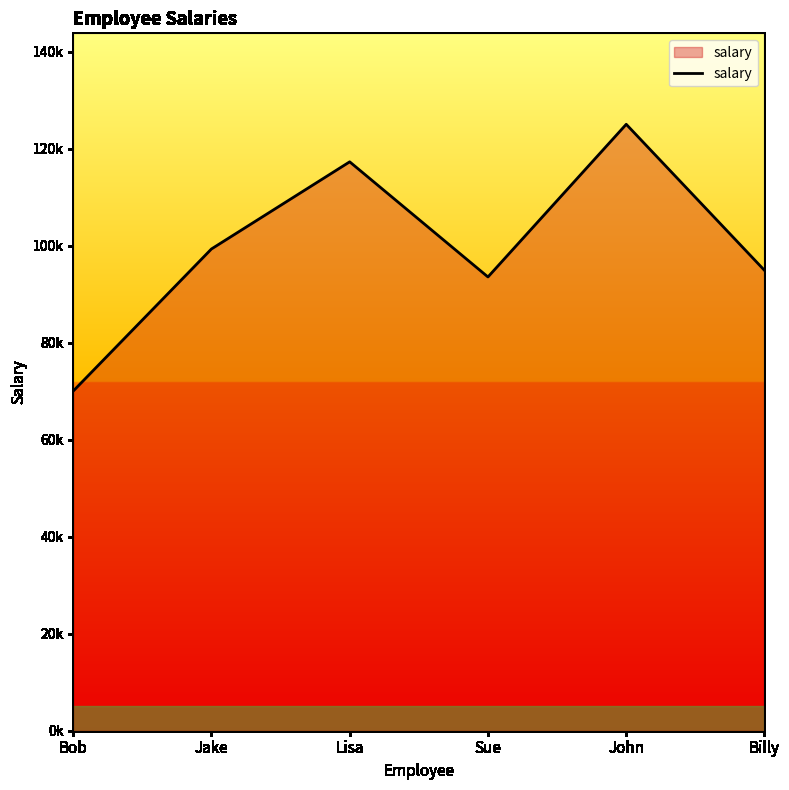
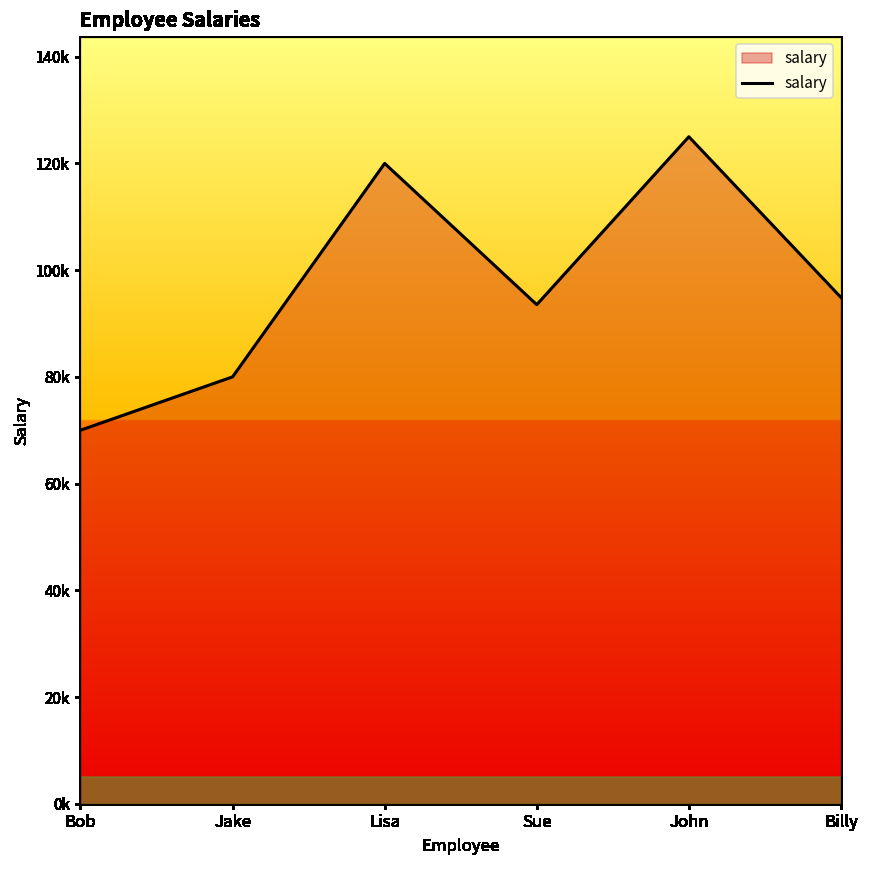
  {
    "Bob": 70000,
-   "Jake": 99000,
-   "Lisa": 117000,
+   "Jake": 80000,
+   "Lisa": 120000,
    "Sue": 94000,
    "John": 125000,
    "Billy": 95000
  }
